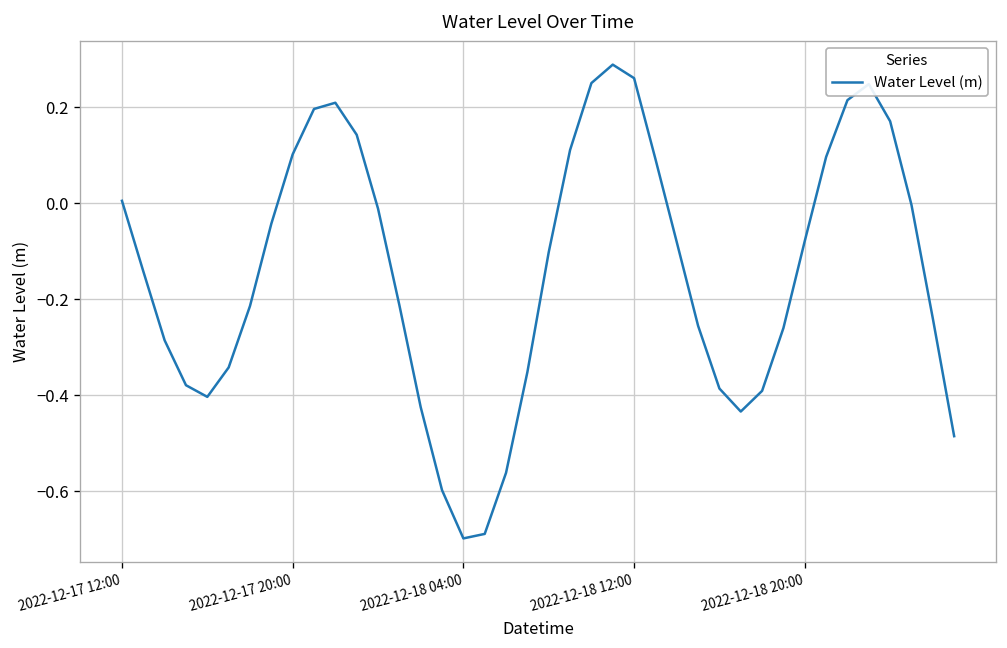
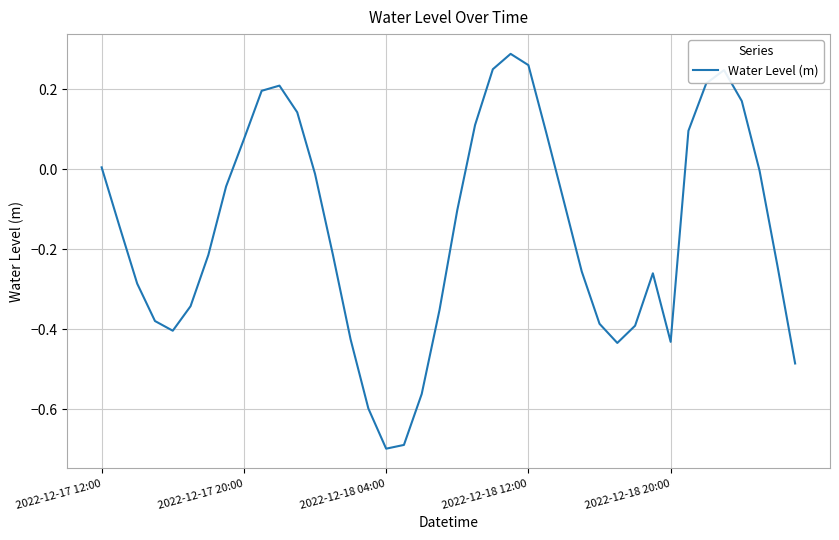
  {
    "2022-12-17 12:00": 0.00,
-   "2022-12-17 20:00": 0.10,
+   "2022-12-17 20:00": 0.07,
    "2022-12-18 04:00": -0.70,
    "2022-12-18 12:00": 0.26,
-   "2022-12-18 20:00": -0.08
+   "2022-12-18 20:00": -0.43
  }
